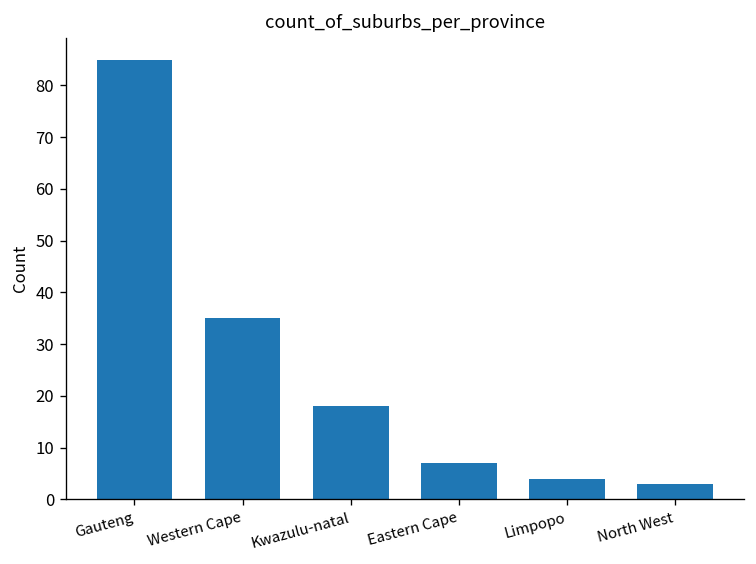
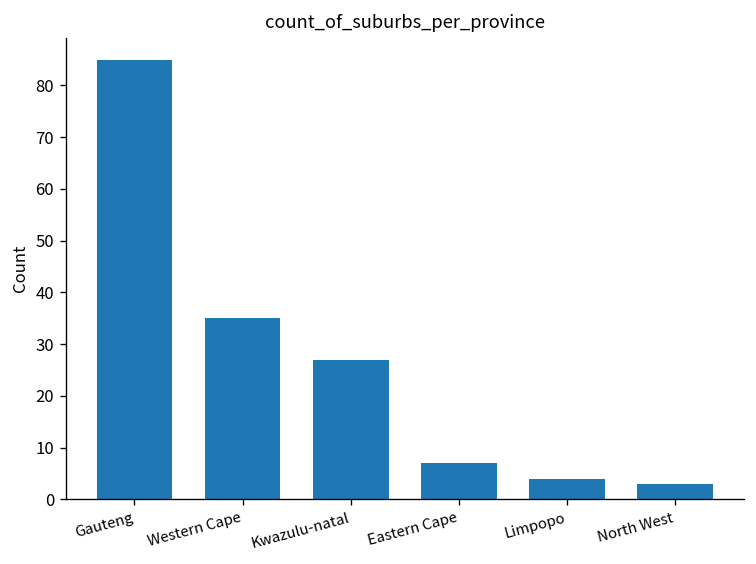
  {
    "Gauteng": 85,
    "Western Cape": 35,
-   "Kwazulu-natal": 18,
+   "Kwazulu-natal": 27,
    "Eastern Cape": 7,
    "Limpopo": 4,
    "North West": 3
  }
